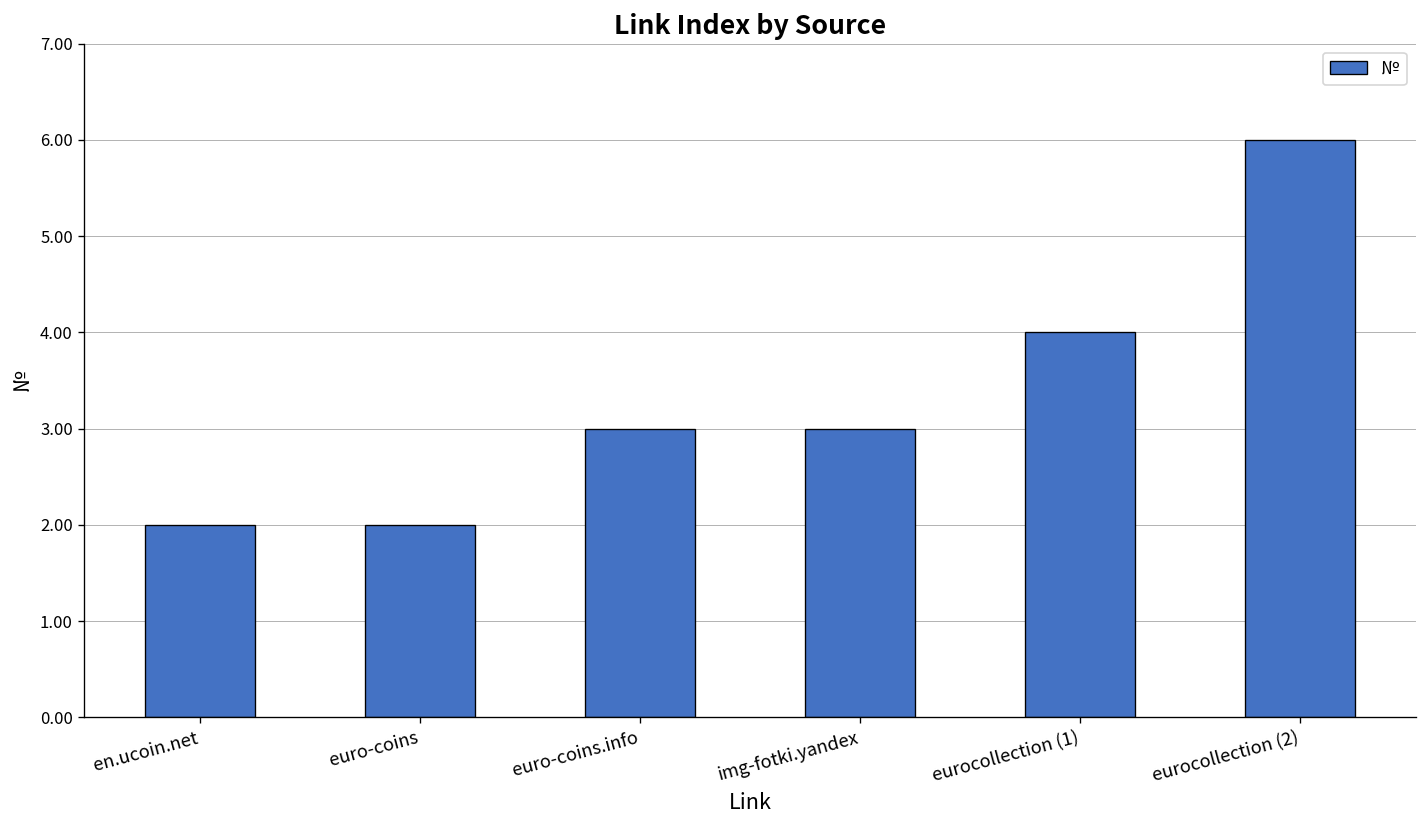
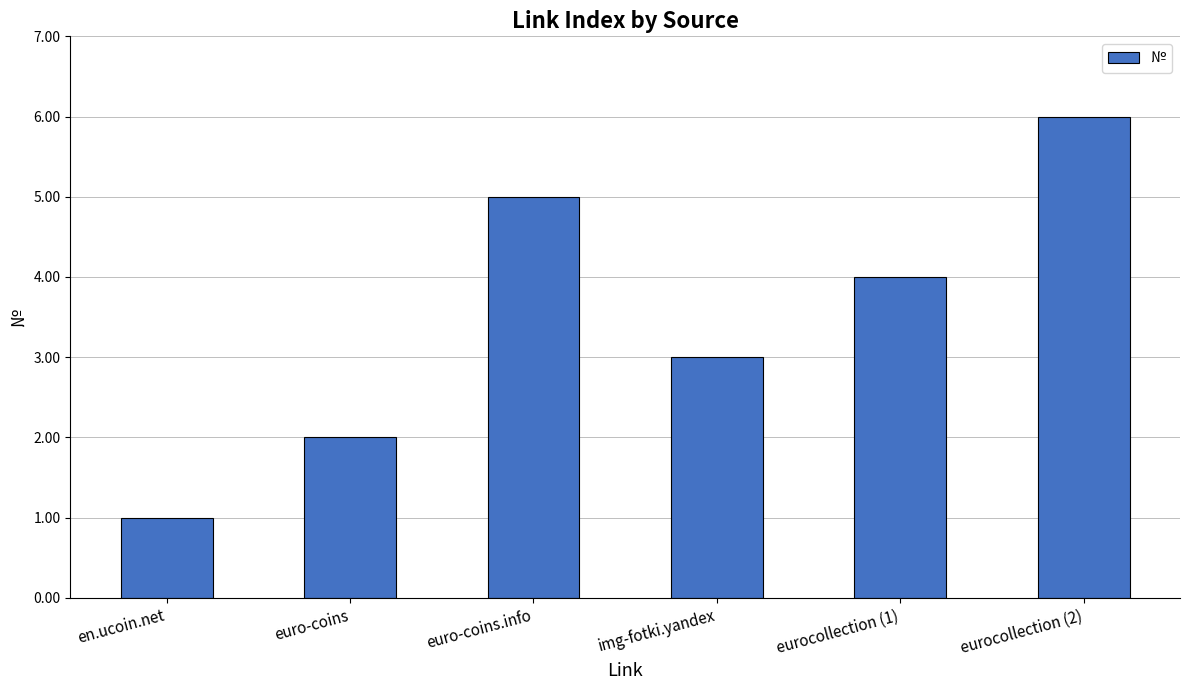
  {
-   "en.ucoin.net": 2,
+   "en.ucoin.net": 1,
    "euro-coins": 2,
-   "euro-coins.info": 3,
+   "euro-coins.info": 5,
    "img-fotki.yandex": 3,
    "eurocollection (1)": 4,
    "eurocollection (2)": 6
  }
